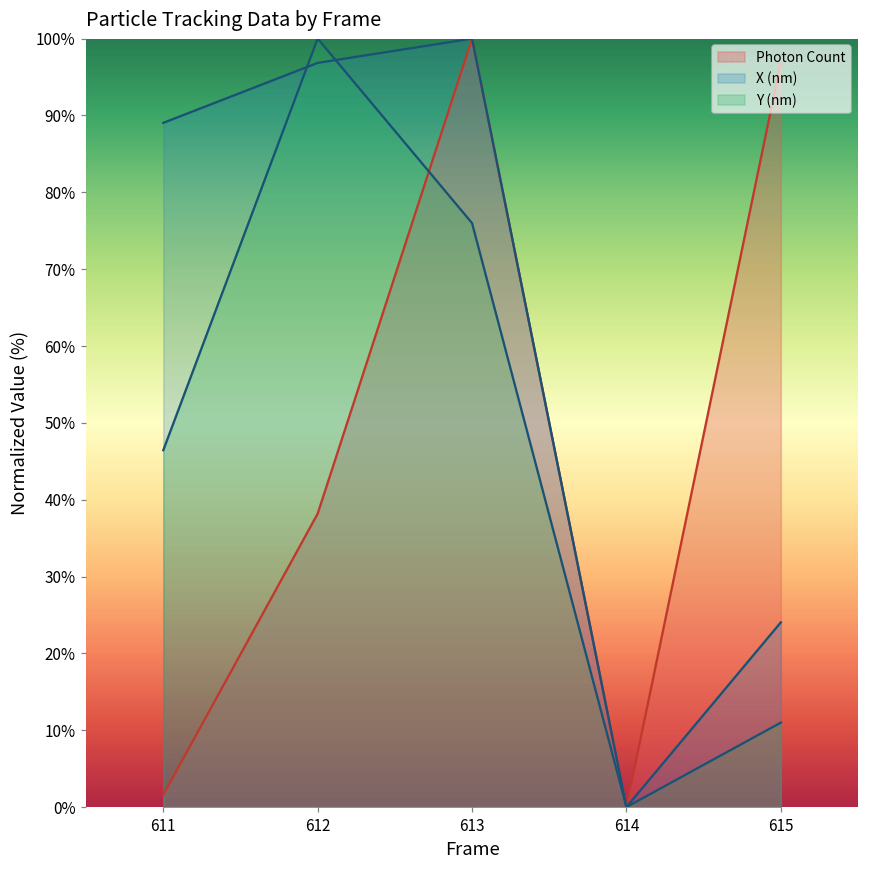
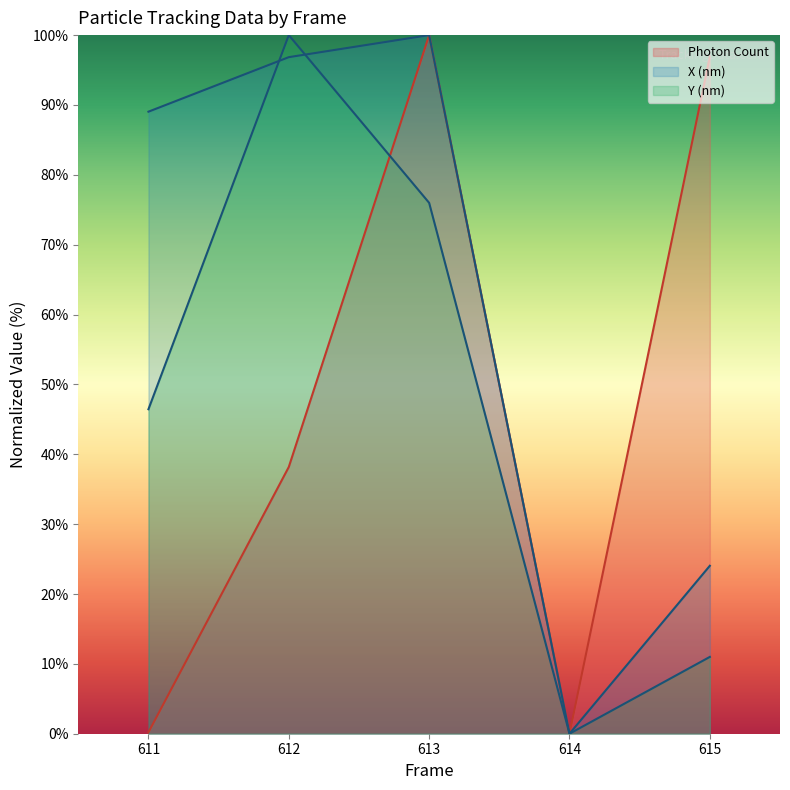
  {
    "Photon Count": {
-     "611": "2%",
+     "611": "0%",
      "612": "38%"
    }
  }
